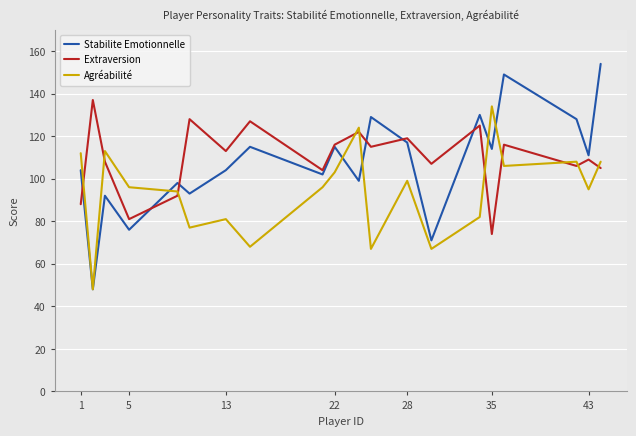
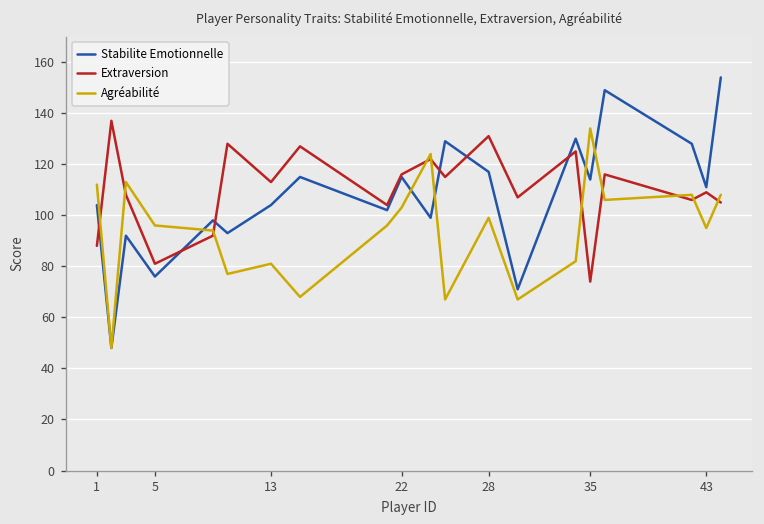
  {
    "Stabilite Emotionnelle": {
      "1": 104,
      "5": 76,
      "13": 104,
      "28": 117,
      "35": 114,
      "43": 111
    },
    "Extraversion": {
      "1": 88,
      "5": 81,
      "13": 113,
-     "28": 119,
+     "28": 131,
      "35": 74,
      "43": 109
    },
    "Agréabilité": {
      "1": 112,
      "5": 96,
      "13": 81,
      "22": 103,
      "28": 99,
      "35": 134,
      "43": 95
    }
  }
